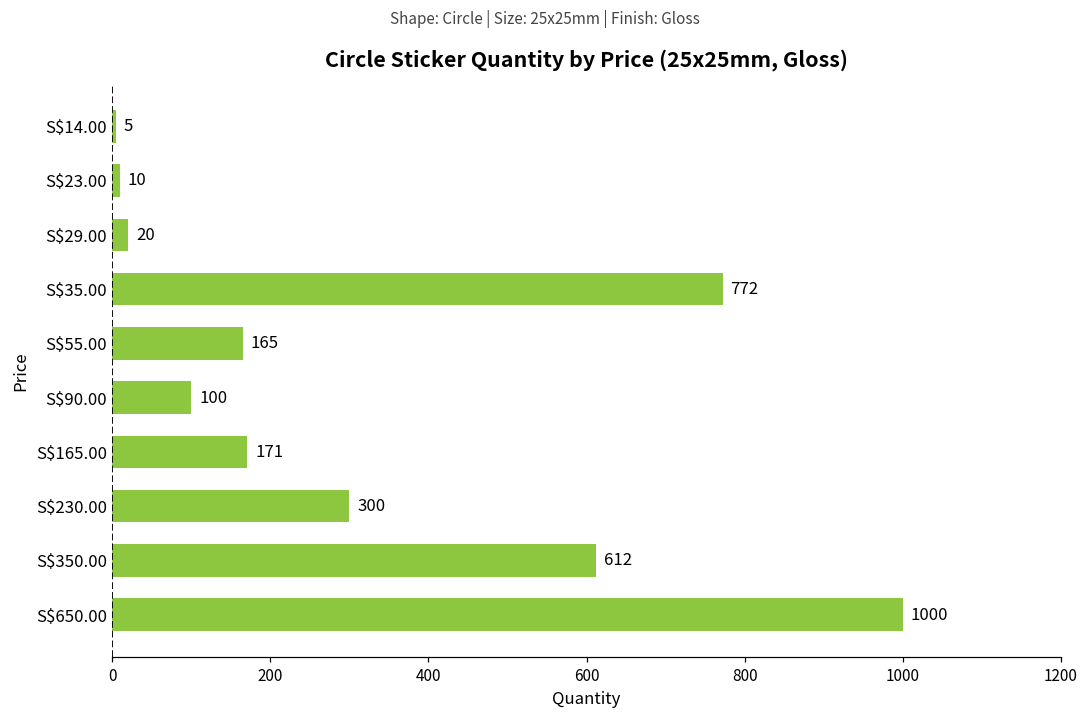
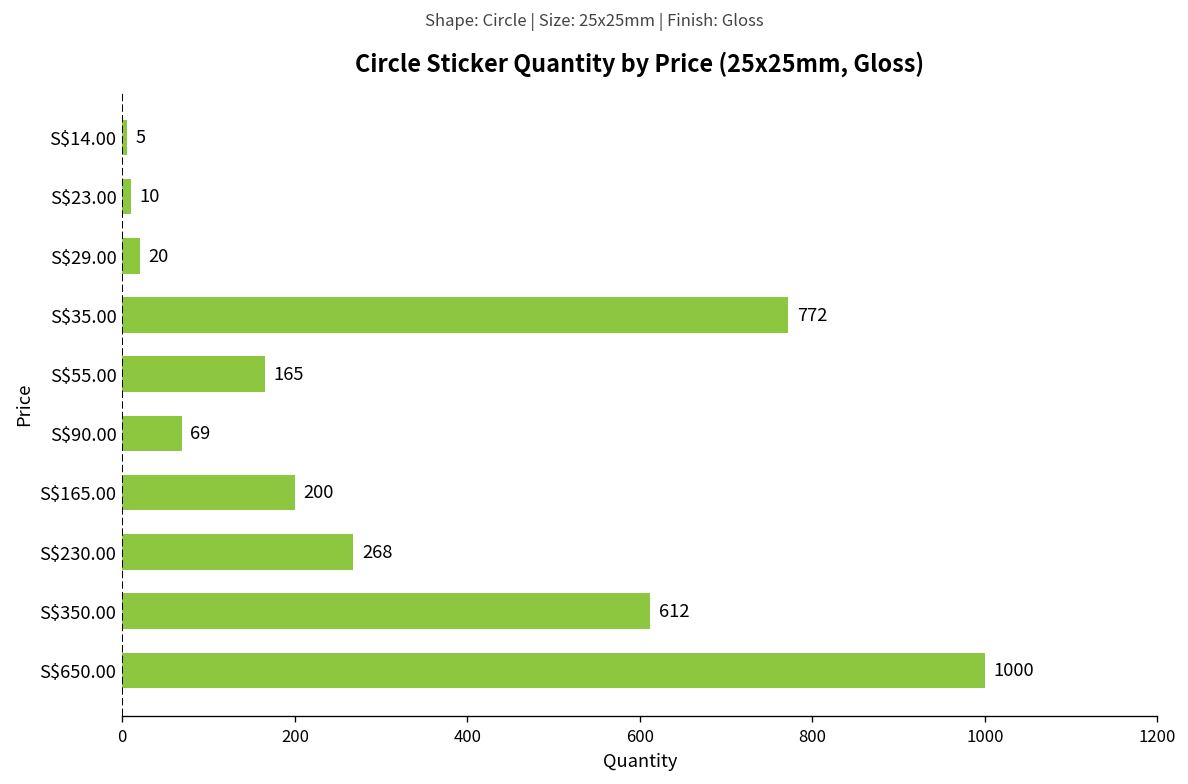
  {
    "S$14.00": 5,
    "S$23.00": 10,
    "S$29.00": 20,
    "S$35.00": 772,
    "S$55.00": 165,
-   "S$90.00": 100,
-   "S$165.00": 171,
-   "S$230.00": 300,
+   "S$90.00": 69,
+   "S$165.00": 200,
+   "S$230.00": 268,
    "S$350.00": 612,
    "S$650.00": 1000
  }
